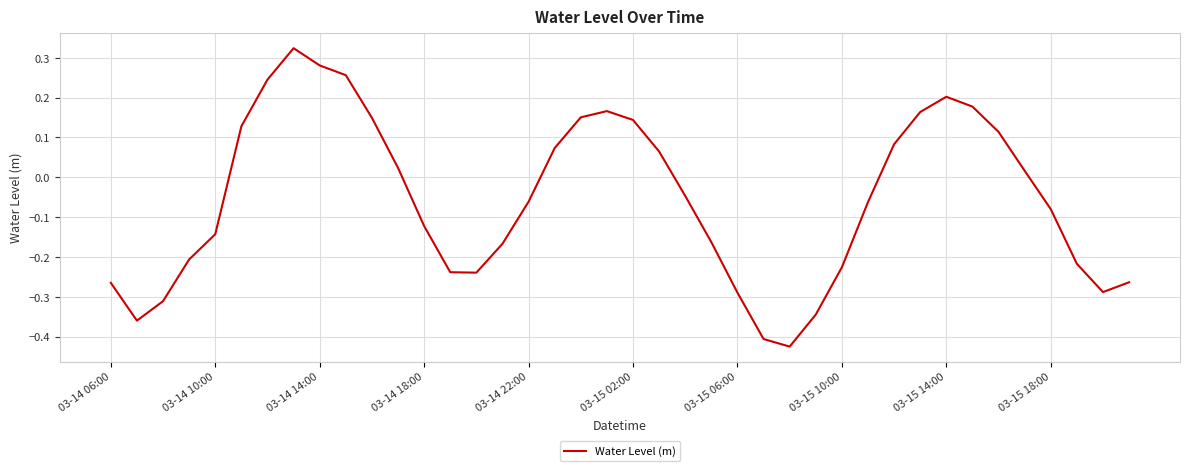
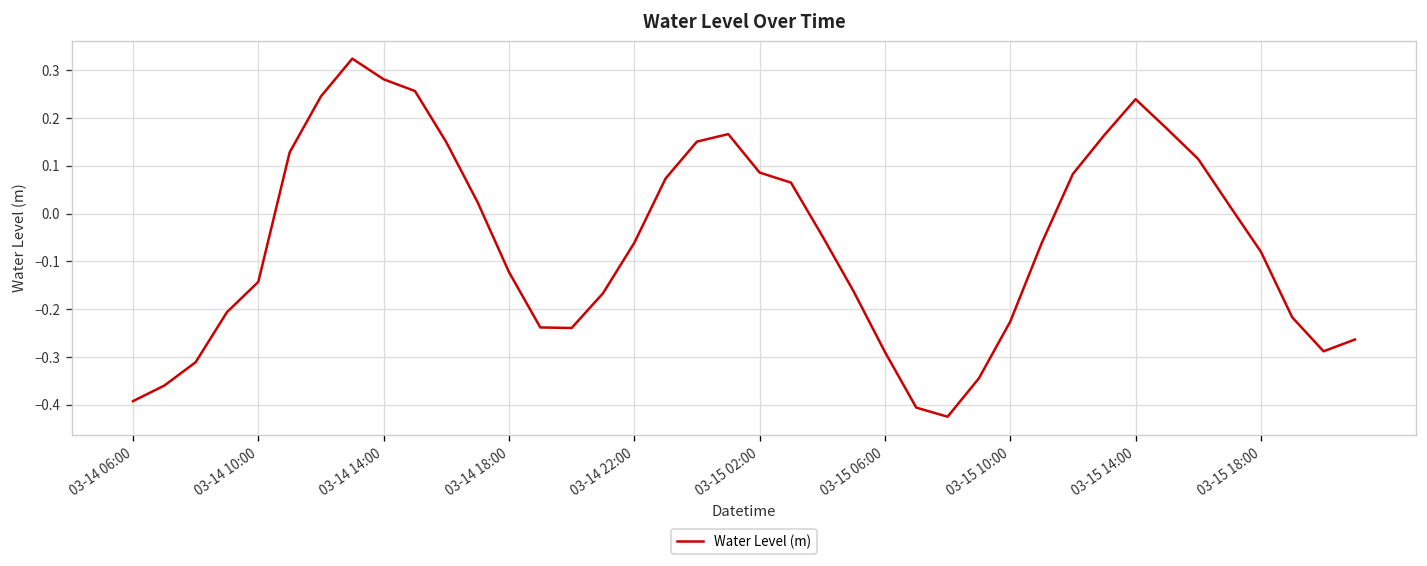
  {
-   "03-14 06:00": -0.26,
+   "03-14 06:00": -0.39,
    "03-14 10:00": -0.14,
    "03-14 14:00": 0.28,
    "03-14 18:00": -0.12,
    "03-14 22:00": -0.06,
-   "03-15 02:00": 0.14,
+   "03-15 02:00": 0.09,
    "03-15 06:00": -0.29,
    "03-15 10:00": -0.23,
-   "03-15 14:00": 0.20,
+   "03-15 14:00": 0.24,
    "03-15 18:00": -0.08
  }
